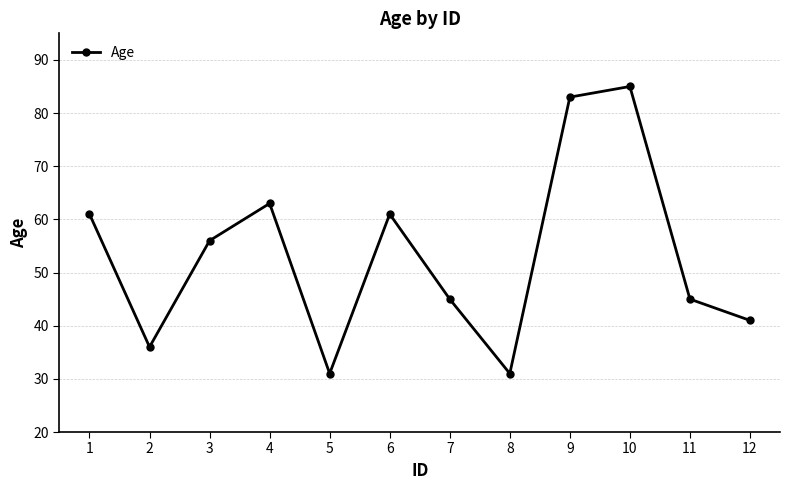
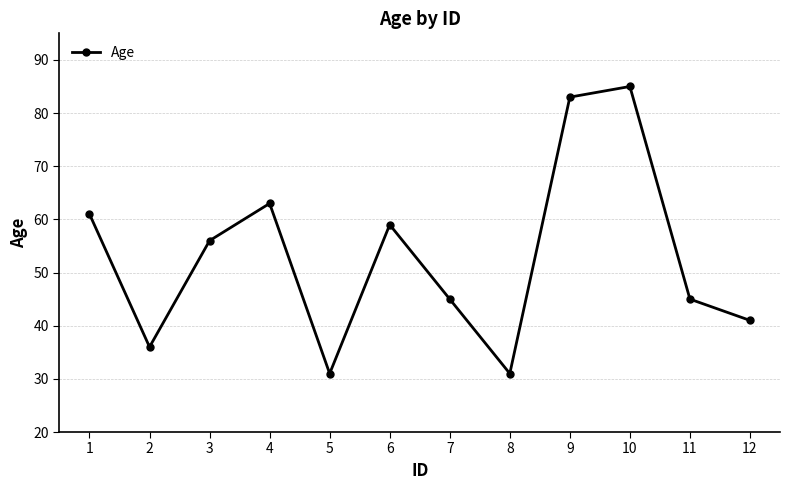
  {
    "1": 61,
    "2": 36,
    "3": 56,
    "4": 63,
    "5": 31,
-   "6": 61,
+   "6": 59,
    "7": 45,
    "8": 31,
    "9": 83,
    "10": 85,
    "11": 45,
    "12": 41
  }
